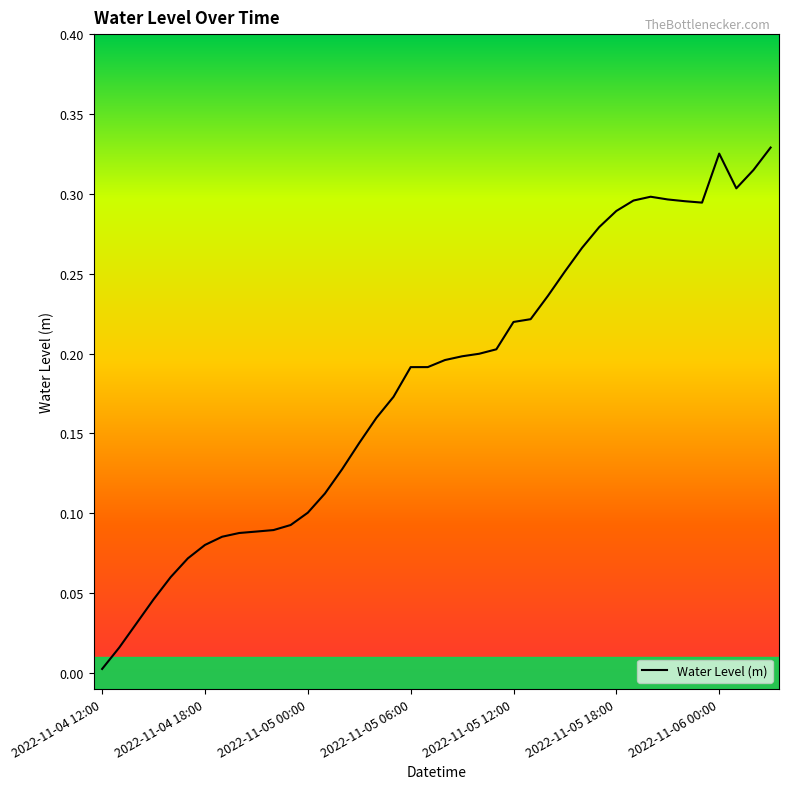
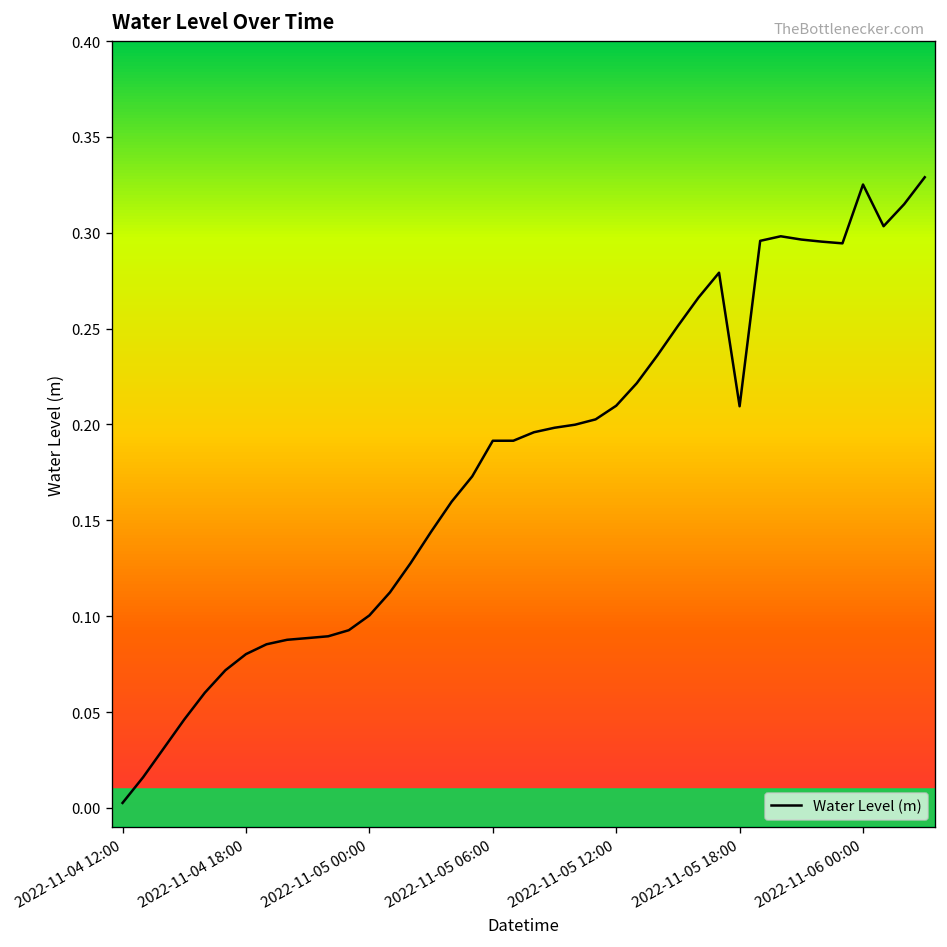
  {
    "2022-11-04 18:00": 0.080,
    "2022-11-05 00:00": 0.100,
    "2022-11-05 06:00": 0.192,
-   "2022-11-05 12:00": 0.220,
-   "2022-11-05 18:00": 0.289,
+   "2022-11-05 12:00": 0.210,
+   "2022-11-05 18:00": 0.210,
    "2022-11-06 00:00": 0.325
  }
